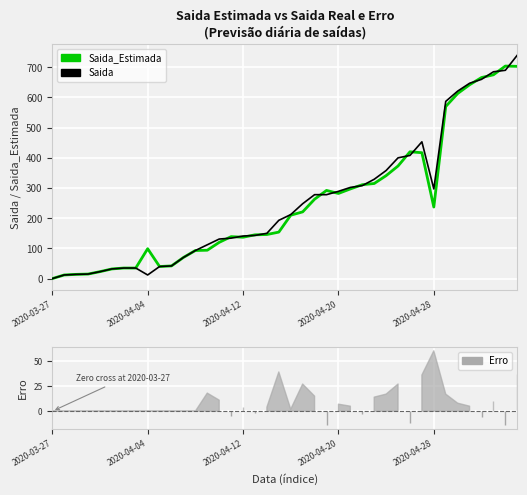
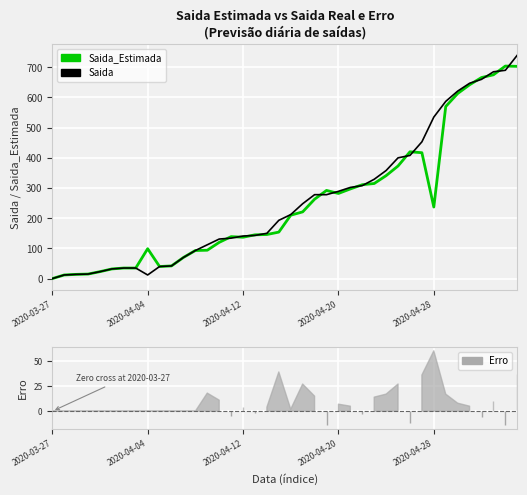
  {
    "Saida_Estimada": {
      "2020-04-04": 100,
      "2020-04-28": 240
    },
    "Saida": {
      "2020-04-04": 10,
-     "2020-04-28": 300
+     "2020-04-28": 540
    }
  }
